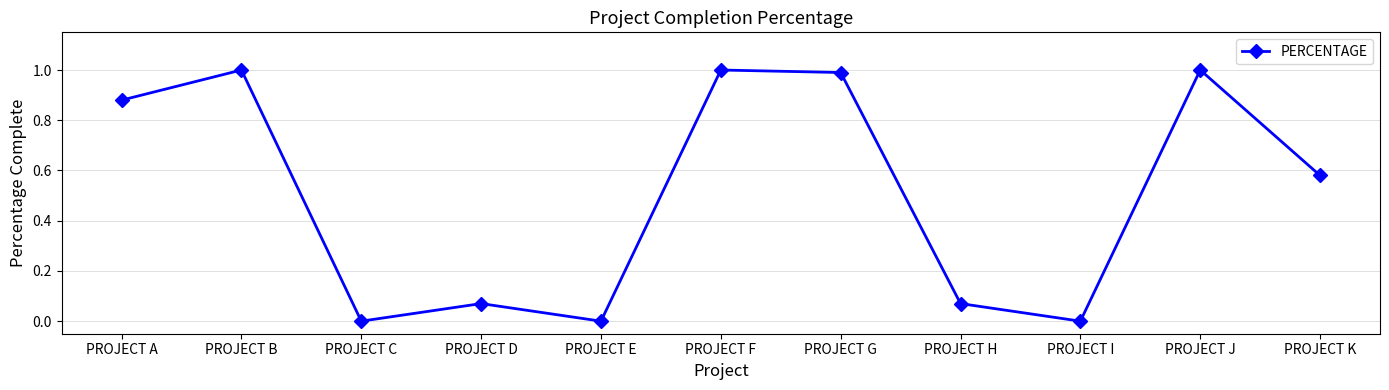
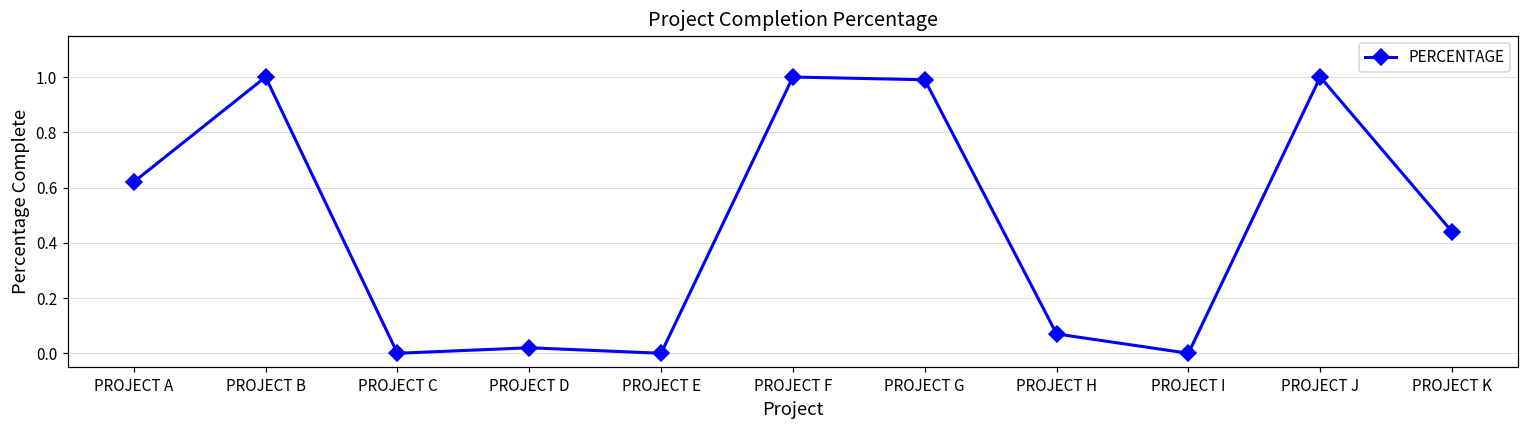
  {
-   "PROJECT A": 0.88,
+   "PROJECT A": 0.62,
    "PROJECT B": 1.00,
    "PROJECT C": 0.00,
-   "PROJECT D": 0.07,
+   "PROJECT D": 0.02,
    "PROJECT E": 0.00,
    "PROJECT F": 1.00,
    "PROJECT G": 0.99,
    "PROJECT H": 0.07,
    "PROJECT I": 0.00,
    "PROJECT J": 1.00,
-   "PROJECT K": 0.58
+   "PROJECT K": 0.44
  }
